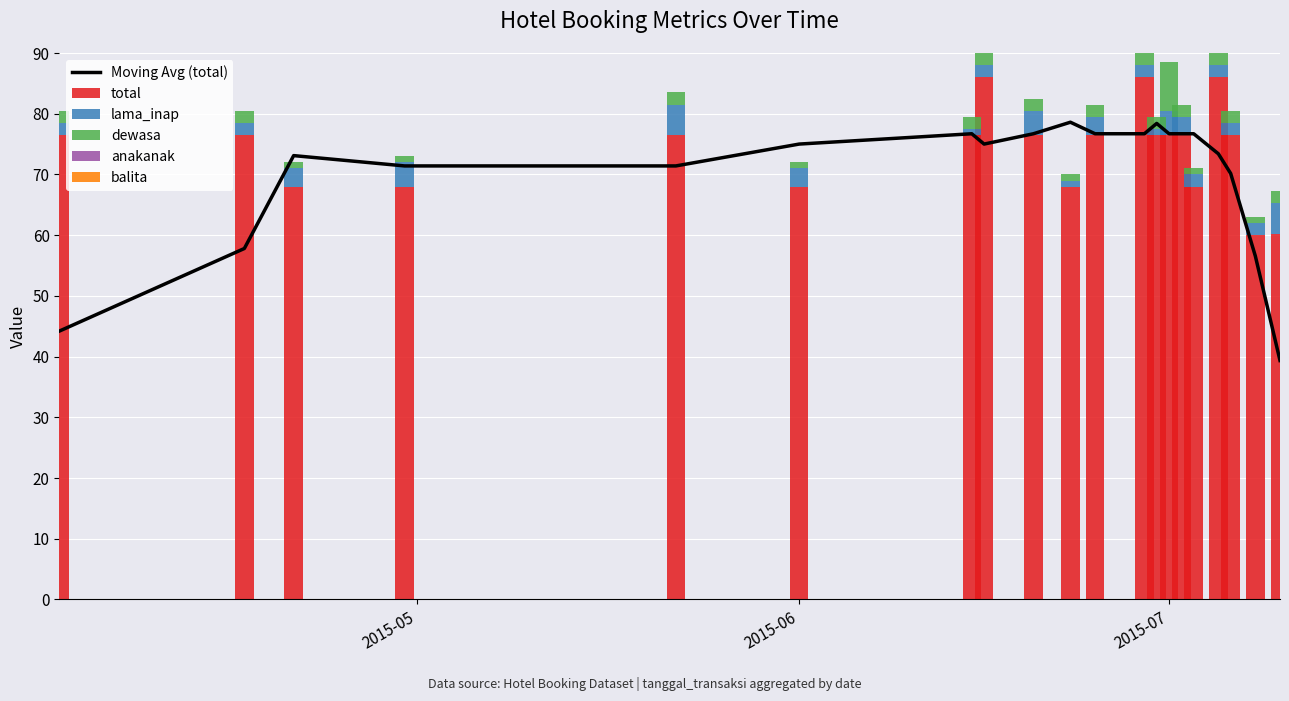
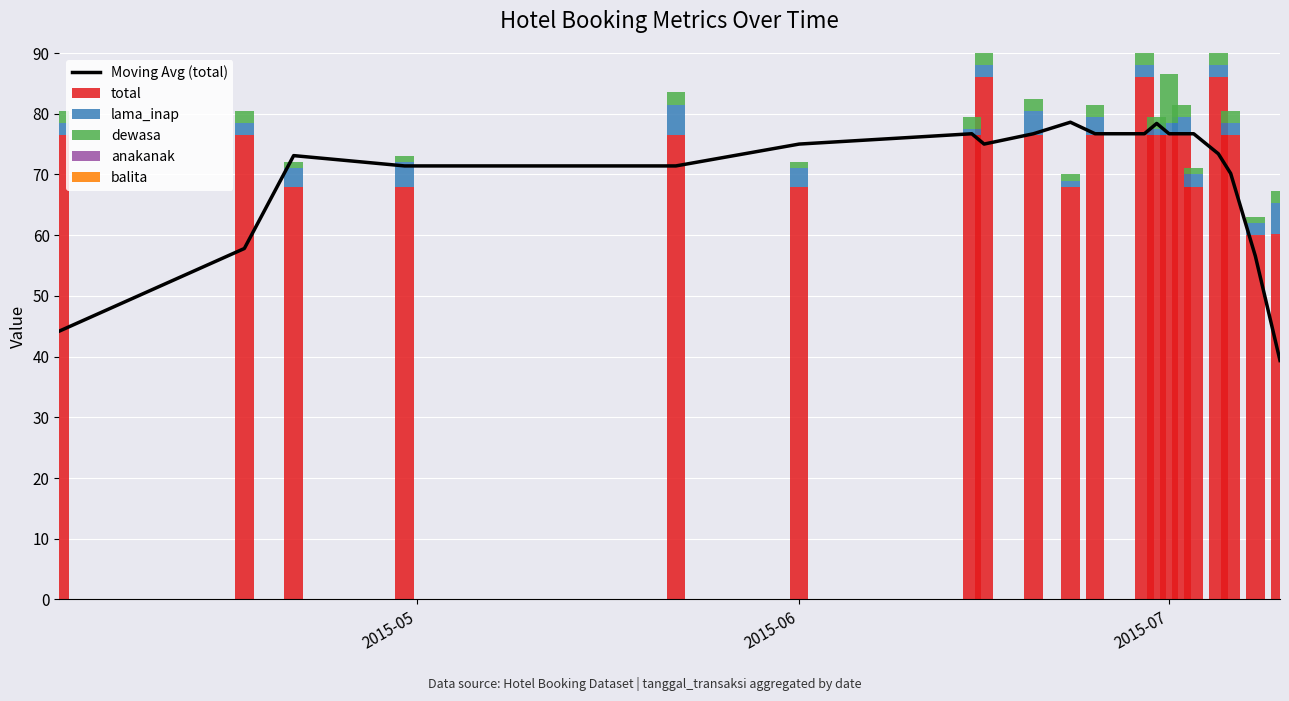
  {
    "total": {
      "2015-06": 68,
      "2015-07": 77
    },
    "Moving Avg (total)": {
      "2015-06": 75,
      "2015-07": 77
    },
    "lama_inap": {
      "2015-06": 3,
-     "2015-07": 4
+     "2015-07": 2
    }
  }
